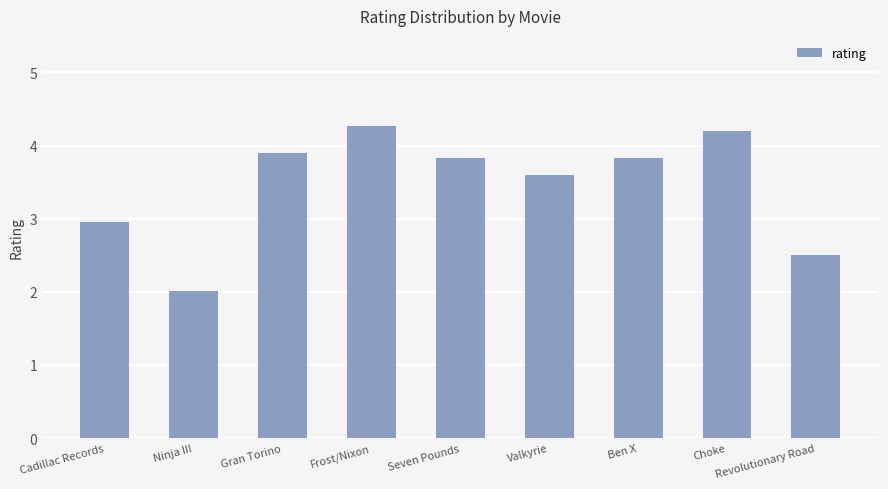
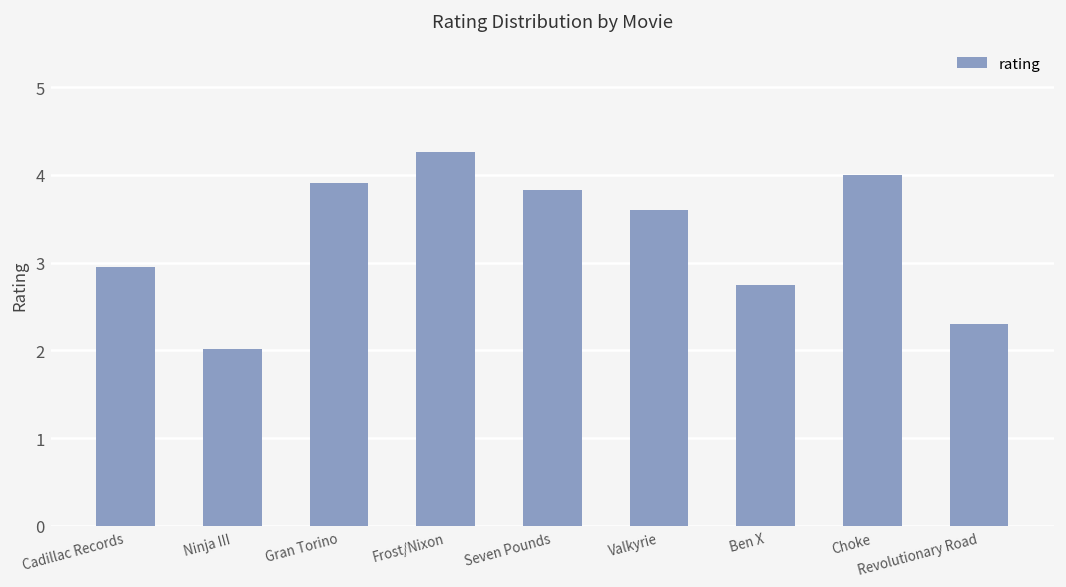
  {
    "Cadillac Records": 3.0,
    "Ninja III": 2.0,
    "Gran Torino": 3.9,
    "Frost/Nixon": 4.3,
    "Seven Pounds": 3.8,
    "Valkyrie": 3.6,
-   "Ben X": 3.8,
-   "Choke": 4.2,
-   "Revolutionary Road": 2.5
+   "Ben X": 2.7,
+   "Choke": 4.0,
+   "Revolutionary Road": 2.3
  }
